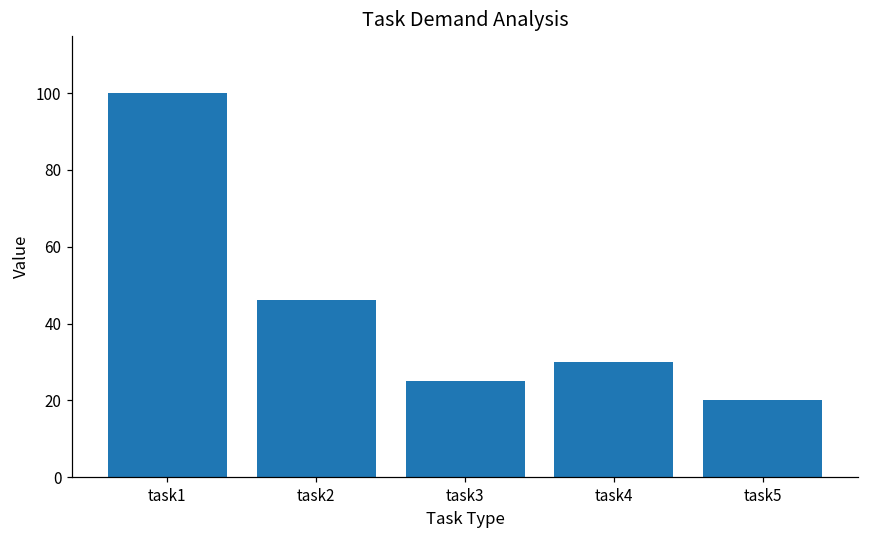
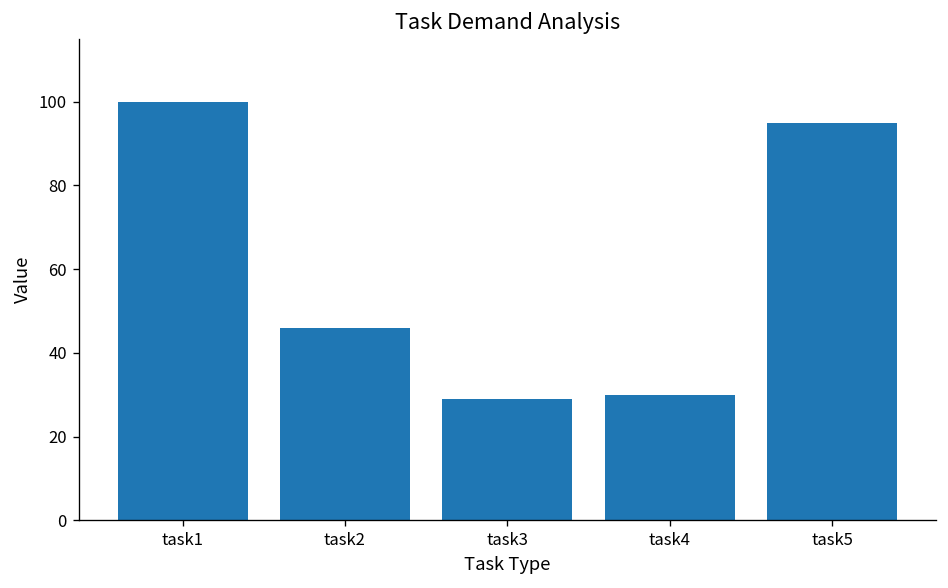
  {
    "task1": 100,
    "task2": 46,
-   "task3": 25,
+   "task3": 29,
    "task4": 30,
-   "task5": 20
+   "task5": 95
  }
